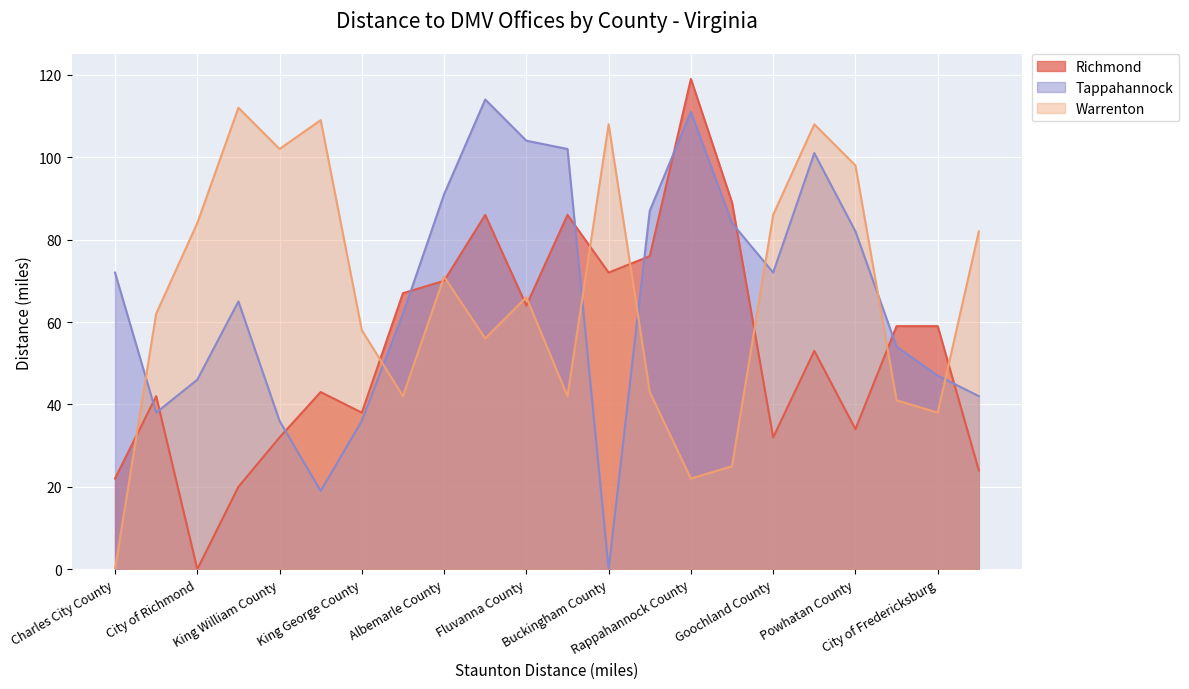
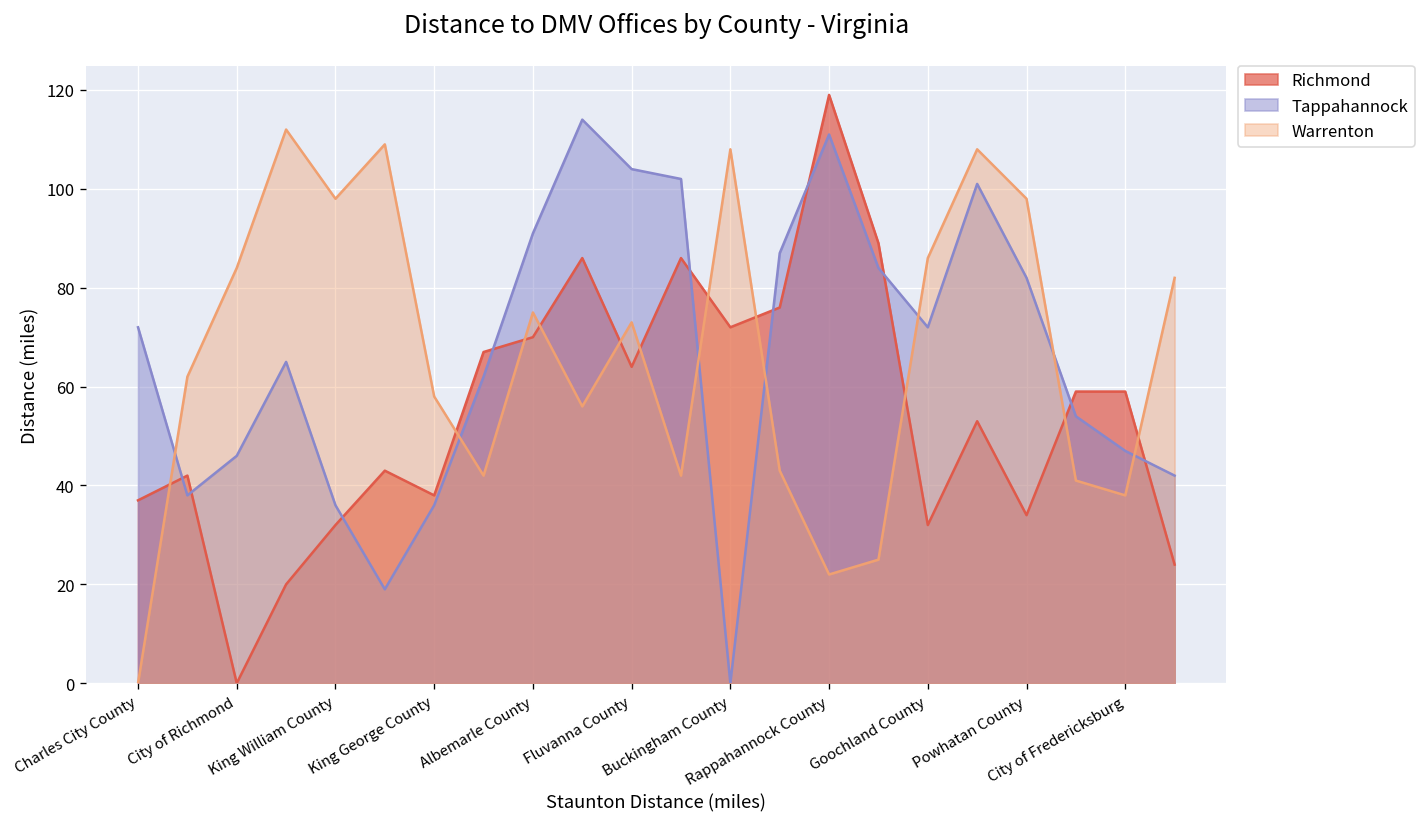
  {
    "Richmond": {
-     "Charles City County": 22,
+     "Charles City County": 37,
      "City of Richmond": 0,
      "King William County": 32,
      "King George County": 38,
      "Albemarle County": 70,
      "Fluvanna County": 64,
      "Buckingham County": 72,
      "Rappahannock County": 119,
      "Goochland County": 32,
      "Powhatan County": 34,
      "City of Fredericksburg": 59
    },
    "Tappahannock": {
      "Charles City County": 72,
      "City of Richmond": 46,
      "King William County": 36,
      "King George County": 36,
      "Albemarle County": 91,
      "Fluvanna County": 104,
      "Buckingham County": 0,
      "Rappahannock County": 111,
      "Goochland County": 72,
      "Powhatan County": 82,
      "City of Fredericksburg": 47
    },
    "Warrenton": {
      "Charles City County": 0,
      "City of Richmond": 84,
-     "King William County": 102,
+     "King William County": 98,
      "King George County": 58,
-     "Albemarle County": 71,
-     "Fluvanna County": 66,
+     "Albemarle County": 75,
+     "Fluvanna County": 73,
      "Buckingham County": 108,
      "Rappahannock County": 22,
      "Goochland County": 86,
      "Powhatan County": 98,
      "City of Fredericksburg": 38
    }
  }
